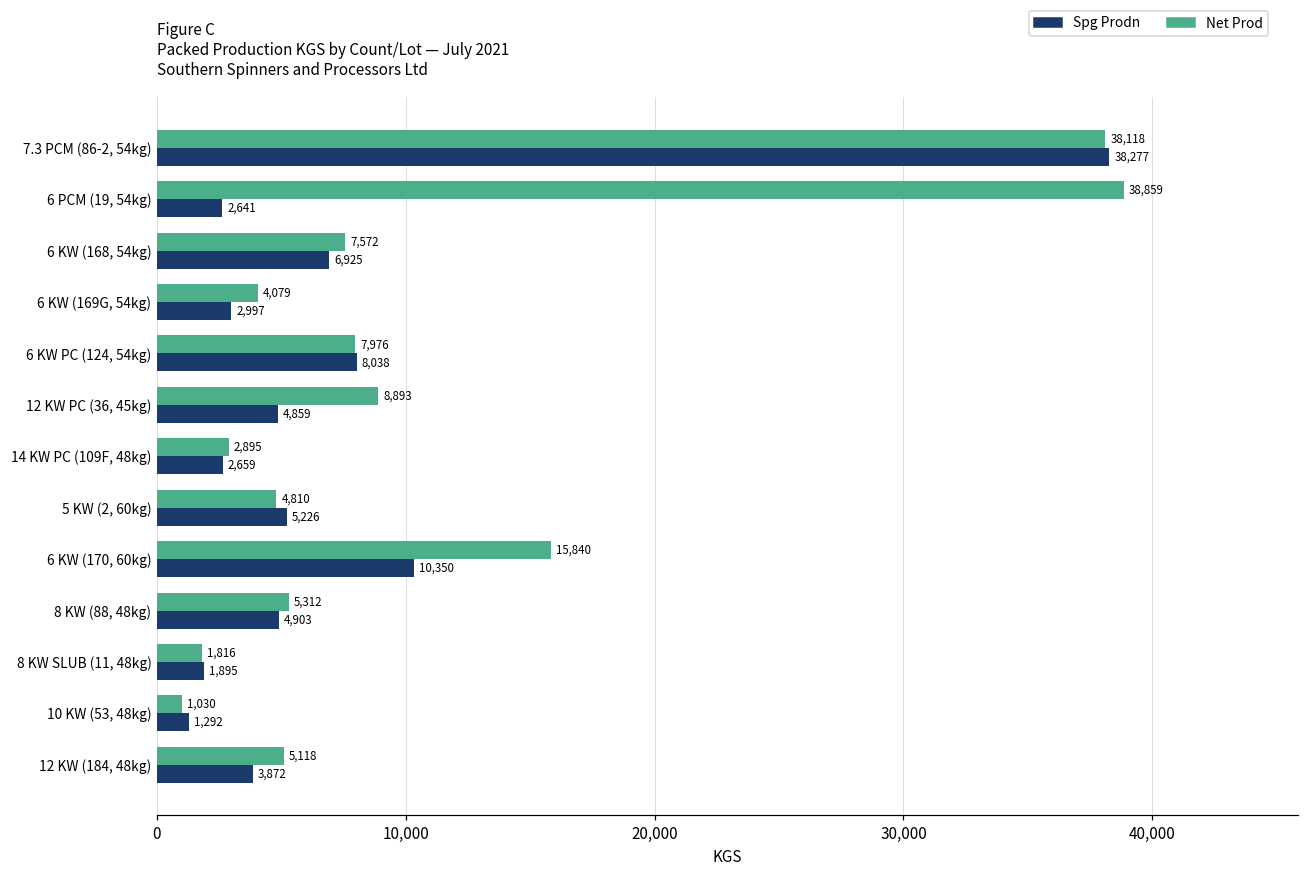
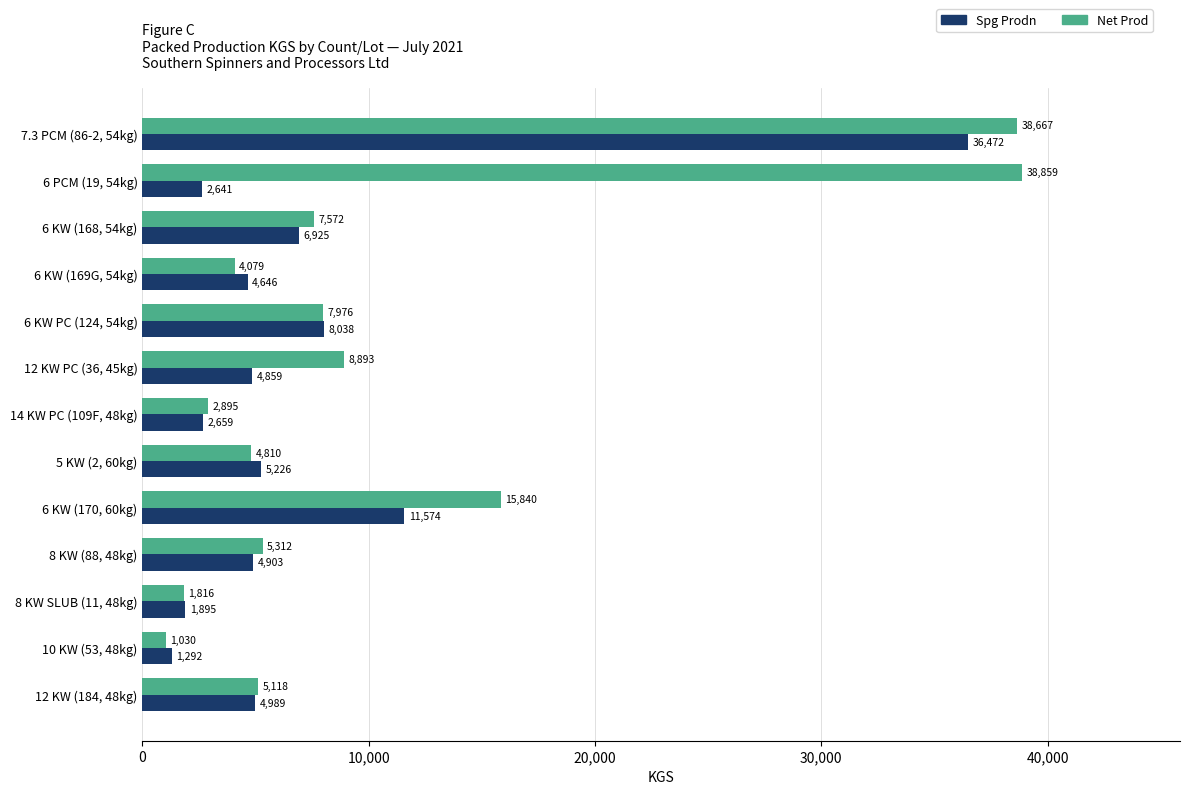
  {
    "Spg Prodn": {
-     "7.3 PCM (86-2, 54kg)": "38,277",
+     "7.3 PCM (86-2, 54kg)": "36,472",
      "6 PCM (19, 54kg)": "2,641",
      "6 KW (168, 54kg)": "6,925",
-     "6 KW (169G, 54kg)": "2,997",
+     "6 KW (169G, 54kg)": "4,646",
      "6 KW PC (124, 54kg)": "8,038",
      "12 KW PC (36, 45kg)": "4,859",
      "14 KW PC (109F, 48kg)": "2,659",
      "5 KW (2, 60kg)": "5,226",
-     "6 KW (170, 60kg)": "10,350",
+     "6 KW (170, 60kg)": "11,574",
      "8 KW (88, 48kg)": "4,903",
      "8 KW SLUB (11, 48kg)": "1,895",
      "10 KW (53, 48kg)": "1,292",
-     "12 KW (184, 48kg)": "3,872"
+     "12 KW (184, 48kg)": "4,989"
    },
    "Net Prod": {
-     "7.3 PCM (86-2, 54kg)": "38,118",
+     "7.3 PCM (86-2, 54kg)": "38,667",
      "6 PCM (19, 54kg)": "38,859",
      "6 KW (169G, 54kg)": "4,079",
      "6 KW PC (124, 54kg)": "7,976",
      "12 KW PC (36, 45kg)": "8,893",
      "14 KW PC (109F, 48kg)": "2,895",
      "5 KW (2, 60kg)": "4,810",
      "6 KW (170, 60kg)": "15,840",
      "8 KW (88, 48kg)": "5,312",
      "8 KW SLUB (11, 48kg)": "1,816",
      "10 KW (53, 48kg)": "1,030",
      "12 KW (184, 48kg)": "5,118"
    }
  }
